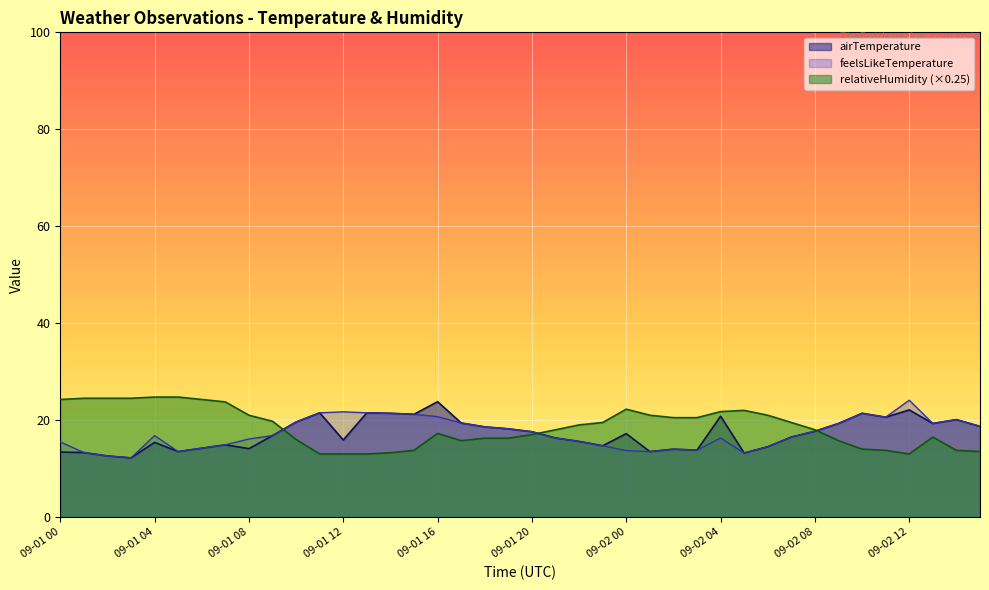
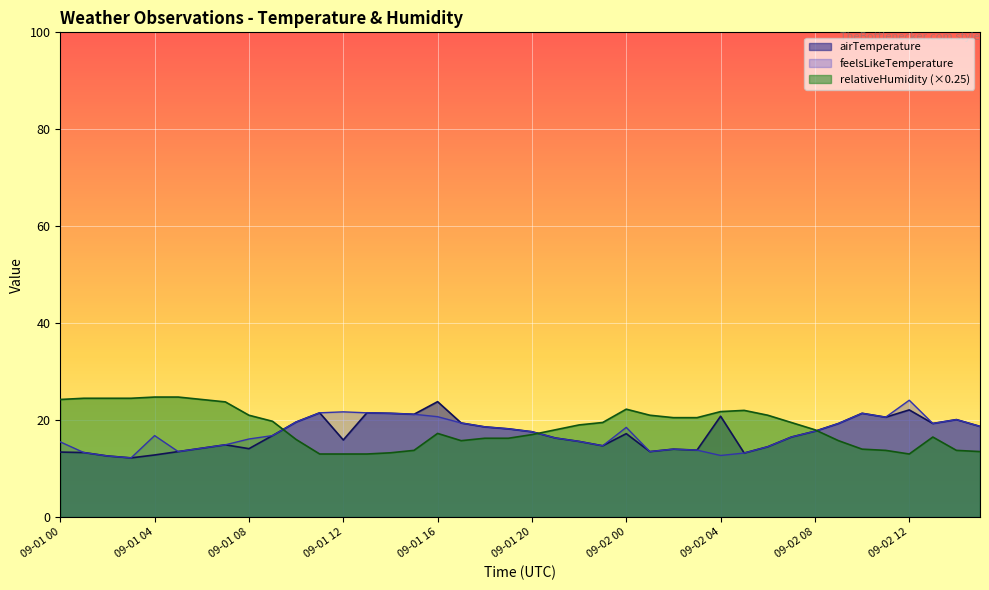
  {
    "airTemperature": {
      "09-01 00": 13,
-     "09-01 04": 15,
+     "09-01 04": 13,
      "09-01 08": 14,
      "09-01 12": 16,
      "09-01 16": 24,
      "09-02 00": 17,
      "09-02 04": 21,
      "09-02 12": 22
    },
    "feelsLikeTemperature": {
      "09-01 00": 16,
      "09-01 04": 17,
      "09-01 08": 16,
      "09-01 12": 22,
      "09-01 16": 21,
-     "09-02 00": 14,
-     "09-02 04": 16,
+     "09-02 00": 19,
+     "09-02 04": 13,
      "09-02 12": 24
    },
    "relativeHumidity (×0.25)": {
      "09-01 00": 24,
      "09-01 04": 25,
      "09-01 08": 21,
      "09-01 12": 13,
      "09-01 16": 17,
      "09-01 20": 17,
      "09-02 00": 22,
      "09-02 04": 22,
      "09-02 12": 13
    }
  }
